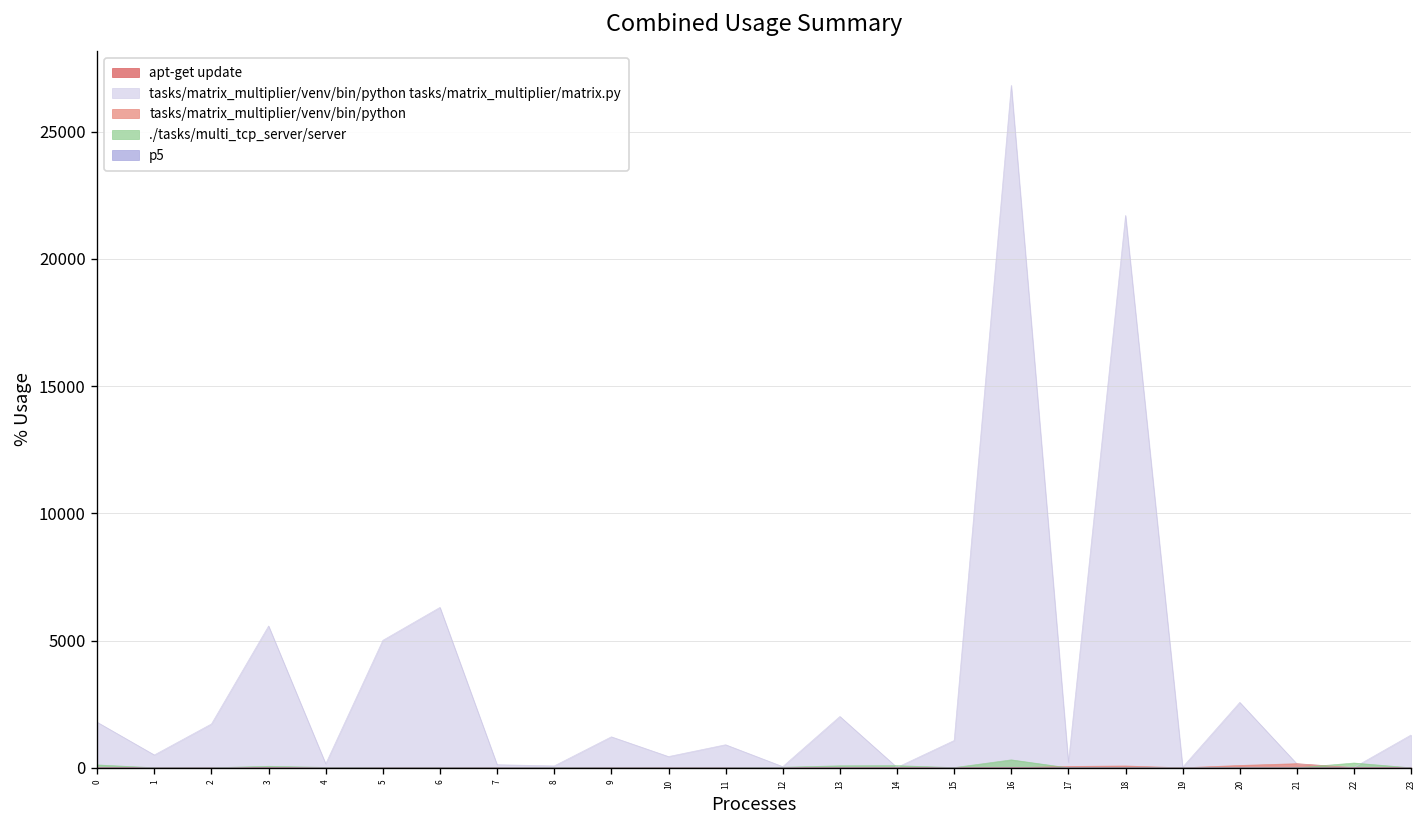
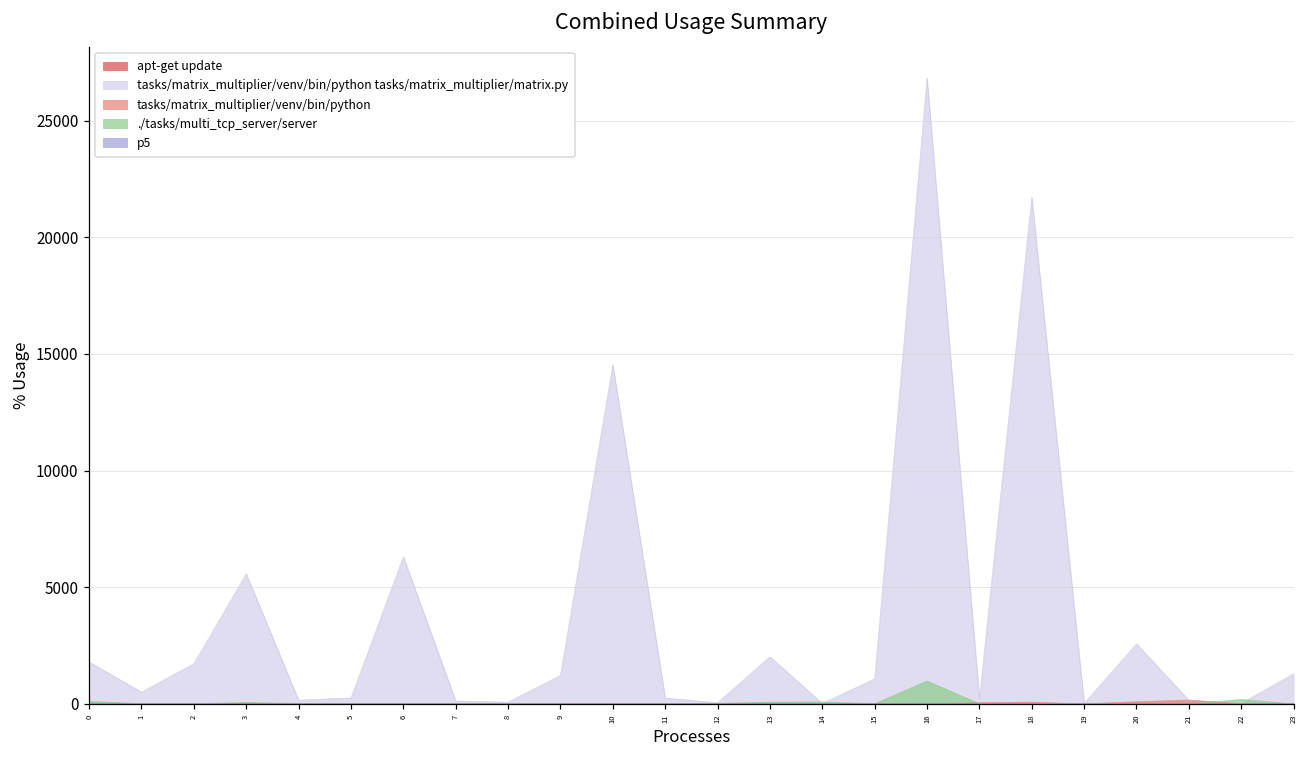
  {
    "tasks/matrix_multiplier/venv/bin/python tasks/matrix_multiplier/matrix.py": {
      "0": 1800,
      "1": 500,
      "2": 1700,
      "3": 5600,
      "4": 200,
-     "5": 5000,
+     "5": 300,
      "6": 6300,
      "7": 100,
      "9": 1200,
-     "10": 400,
-     "11": 900,
+     "10": 14500,
+     "11": 300,
      "13": 2000,
      "15": 1100,
      "16": 26800,
      "17": 200,
      "18": 21700,
      "20": 2600,
      "23": 1300
    },
    "./tasks/multi_tcp_server/server": {
-     "16": 300,
+     "16": 1000,
      "22": 200
    }
  }
